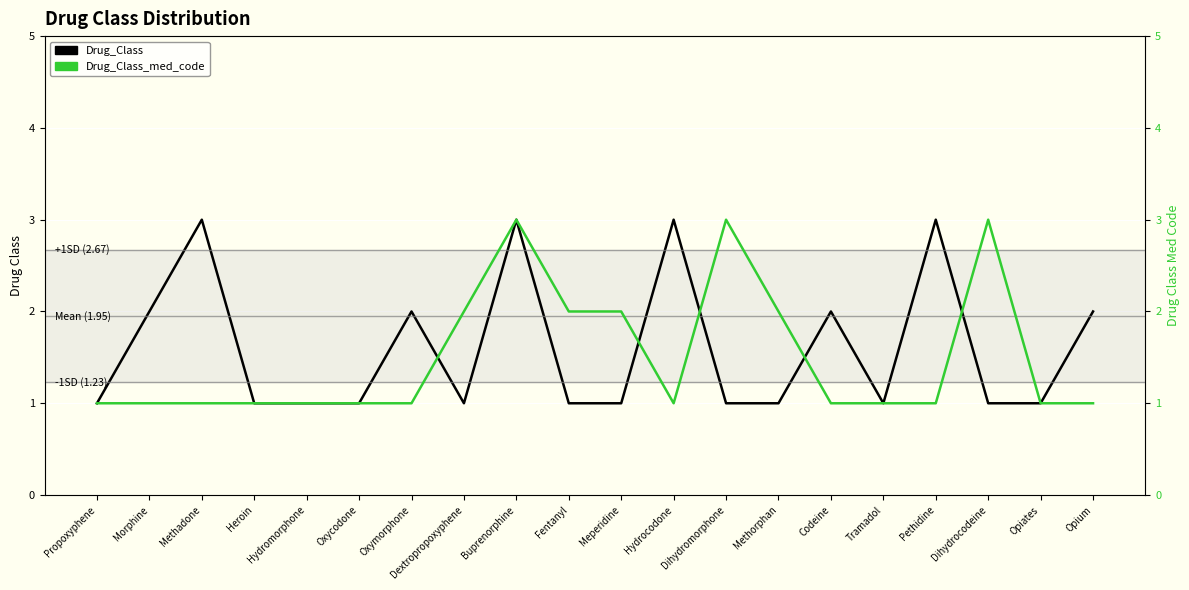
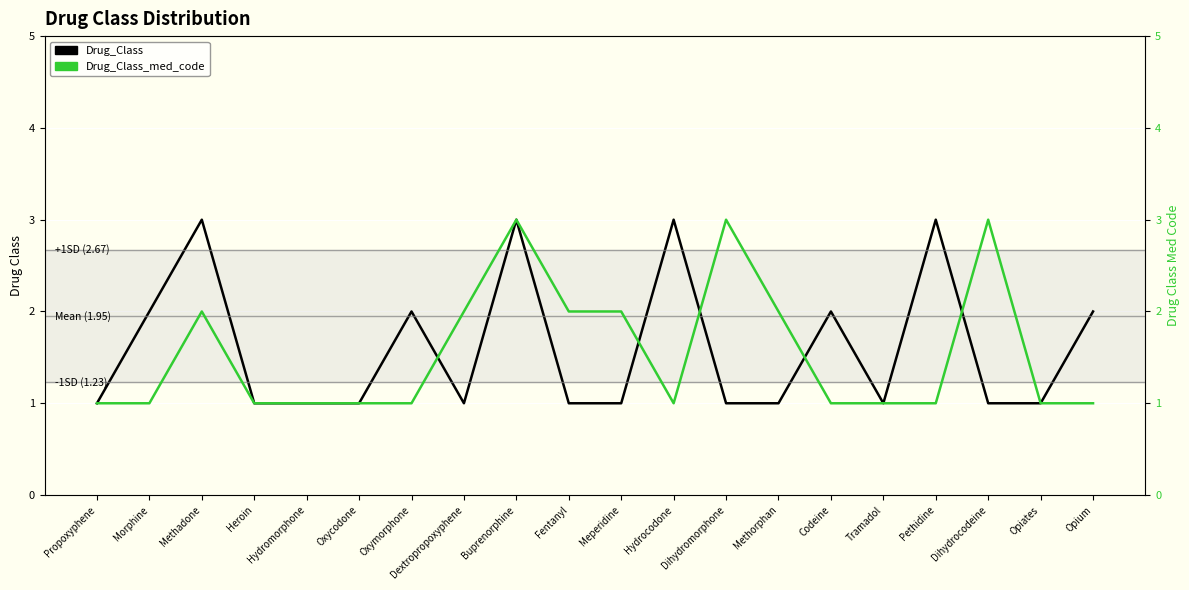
  {
    "Drug_Class": {
      "Morphine": 2.0,
      "Methadone": 3.0,
      "Heroin": 1.0,
      "Hydromorphone": 1.0,
      "Oxycodone": 1.0,
      "Oxymorphone": 2.0,
      "Dextropropoxyphene": 1.0,
      "Buprenorphine": 3.0,
      "Fentanyl": 1.0,
      "Meperidine": 1.0,
      "Hydrocodone": 3.0,
      "Dihydromorphone": 1.0,
      "Methorphan": 1.0,
      "Codeine": 2.0,
      "Tramadol": 1.0,
      "Pethidine": 3.0,
      "Dihydrocodeine": 1.0,
      "Opiates": 1.0,
      "Opium": 2.0
    },
    "Drug_Class_med_code": {
      "Morphine": 1,
-     "Methadone": 1,
+     "Methadone": 2,
      "Heroin": 1,
      "Hydromorphone": 1,
      "Oxycodone": 1,
      "Oxymorphone": 1,
      "Dextropropoxyphene": 2,
      "Buprenorphine": 3,
      "Fentanyl": 2,
      "Meperidine": 2,
      "Hydrocodone": 1,
      "Dihydromorphone": 3,
      "Methorphan": 2,
      "Codeine": 1,
      "Tramadol": 1,
      "Pethidine": 1,
      "Dihydrocodeine": 3,
      "Opiates": 1,
      "Opium": 1
    }
  }
